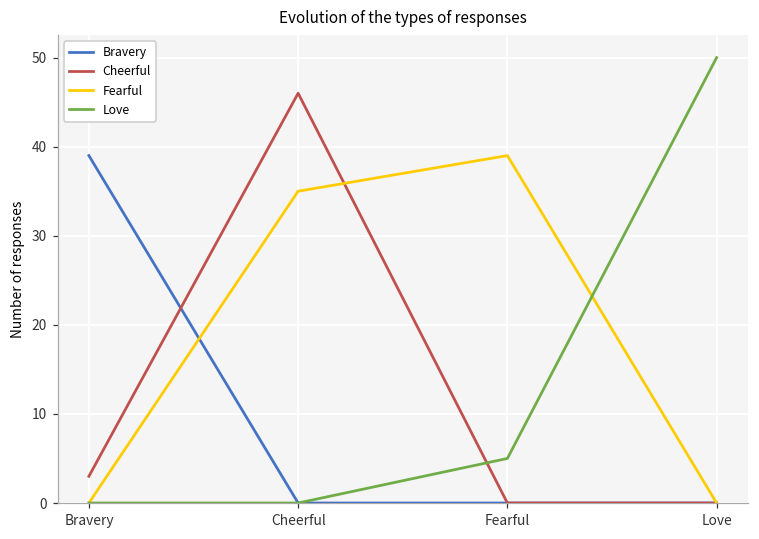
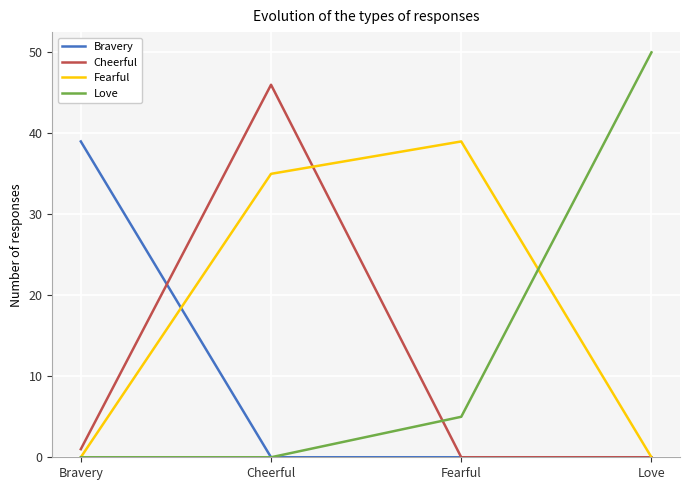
  {
    "Bravery": {
      "Bravery": 39
    },
    "Cheerful": {
-     "Bravery": 3,
+     "Bravery": 1,
      "Cheerful": 46
    },
    "Fearful": {
      "Cheerful": 35,
      "Fearful": 39
    },
    "Love": {
      "Fearful": 5,
      "Love": 50
    }
  }
